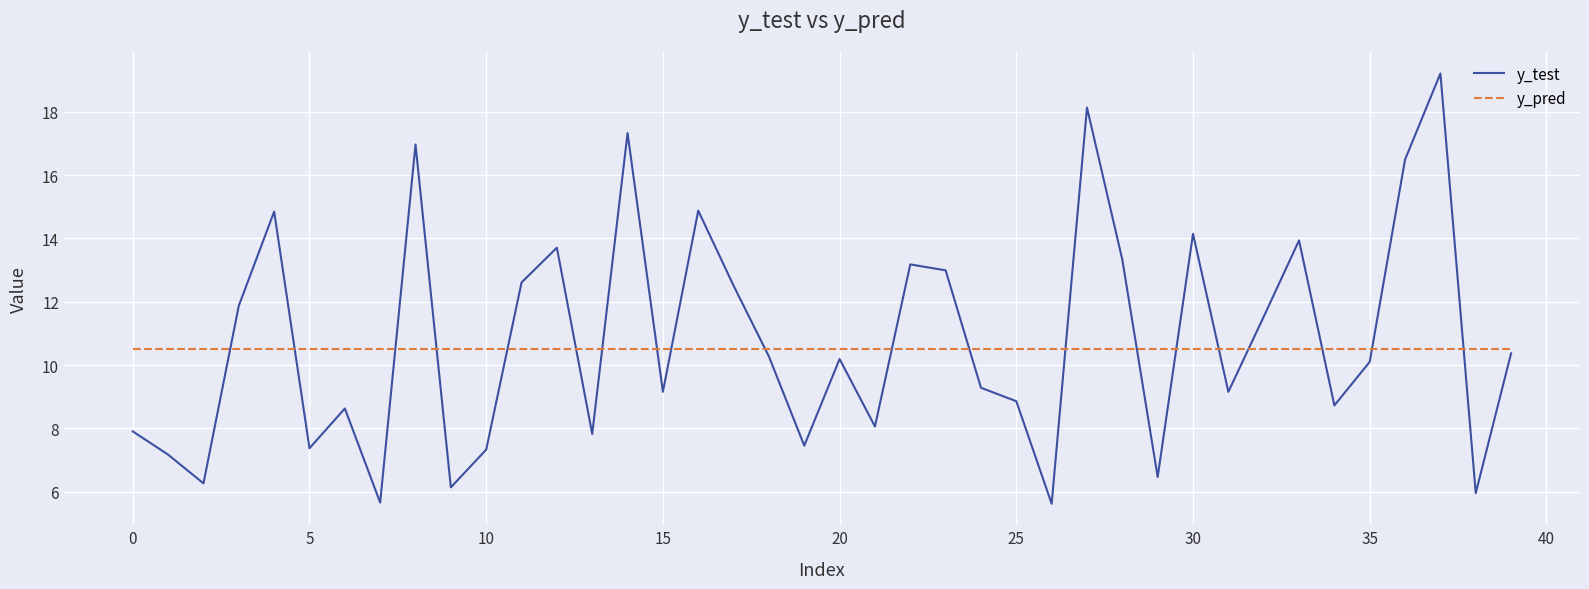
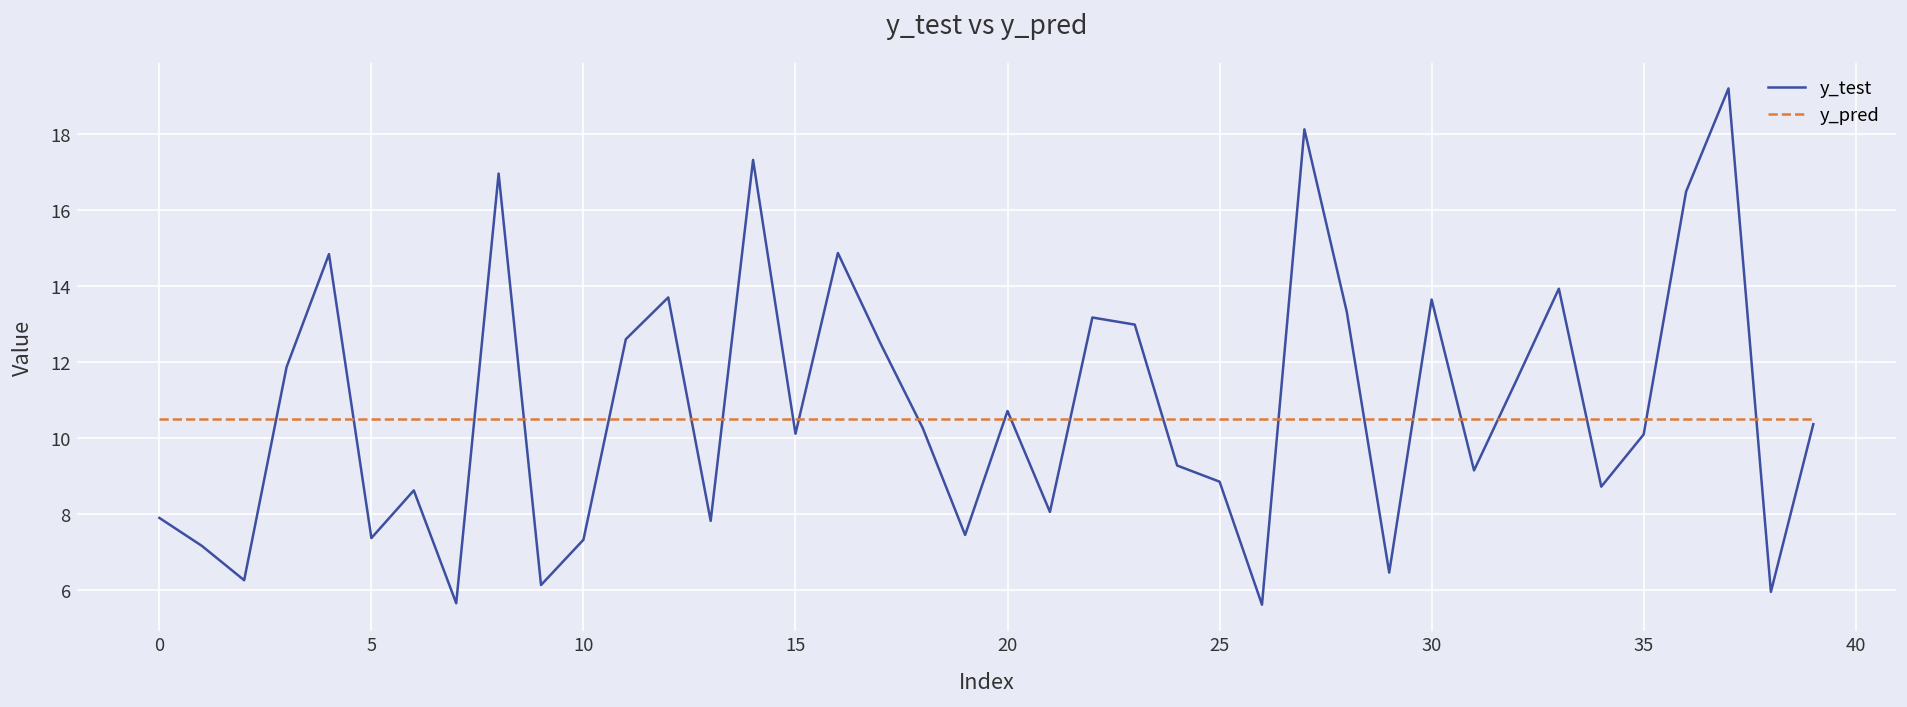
  {
    "y_test": {
      "0": 7.9,
      "5": 7.4,
      "10": 7.3,
-     "15": 9.2,
-     "20": 10.2,
+     "15": 10.1,
+     "20": 10.7,
      "25": 8.9,
-     "30": 14.1,
+     "30": 13.7,
      "35": 10.1
    },
    "y_pred": {
      "0": 10.5,
      "5": 10.5,
      "10": 10.5,
      "15": 10.5,
      "20": 10.5,
      "25": 10.5,
      "30": 10.5,
      "35": 10.5
    }
  }
